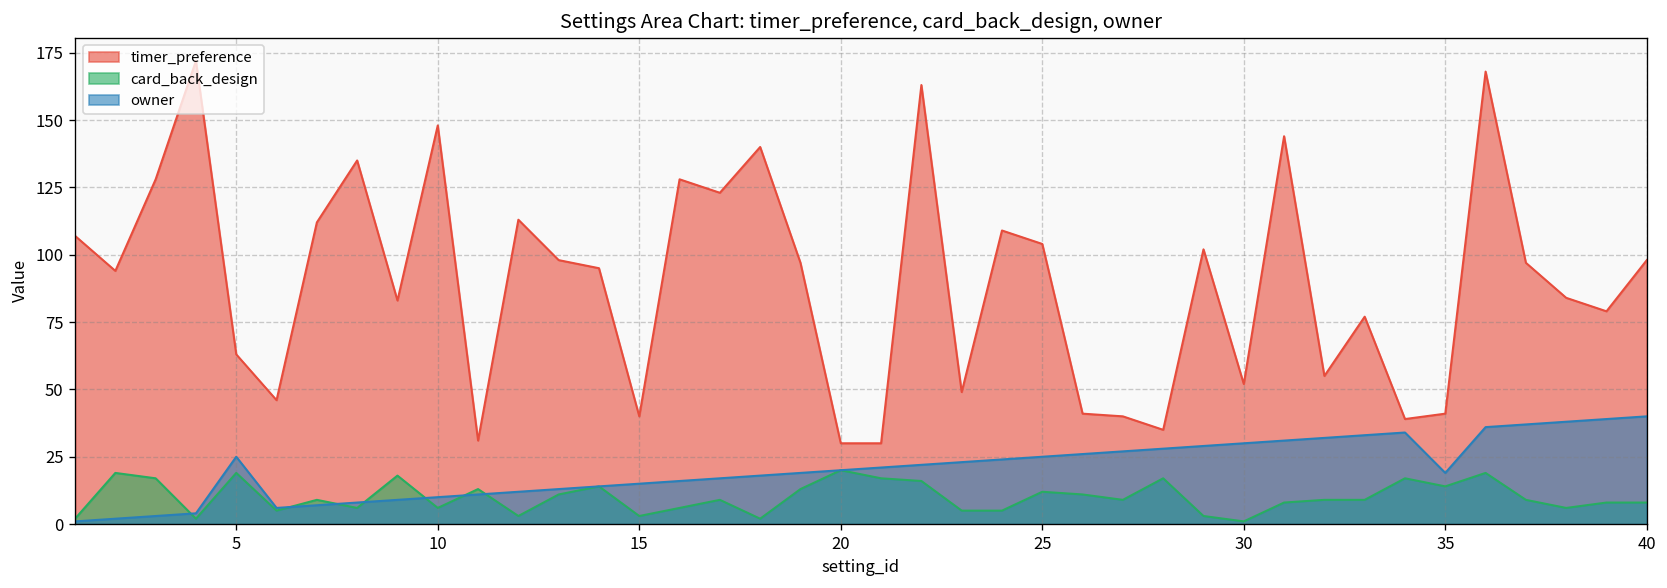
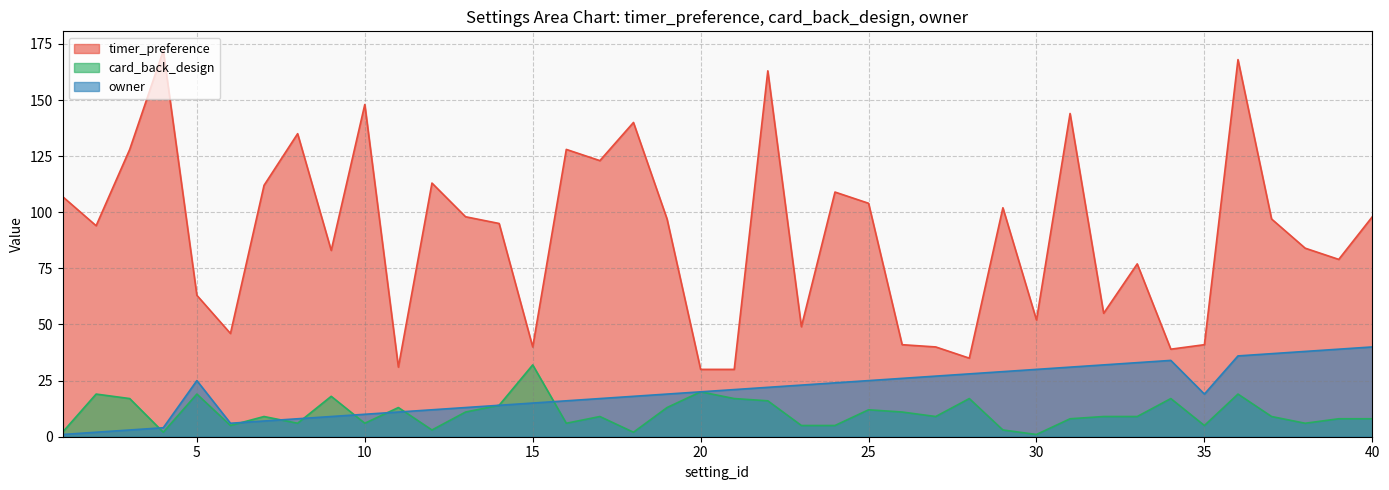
  {
    "timer_preference": {
      "5": 63,
      "10": 148,
      "15": 40,
      "20": 30,
      "25": 104,
      "30": 52,
      "35": 41,
      "40": 98
    },
    "card_back_design": {
      "5": 19,
      "10": 6,
-     "15": 3,
+     "15": 32,
      "25": 12,
      "30": 1,
-     "35": 14,
+     "35": 5,
      "40": 8
    },
    "owner": {
      "5": 25,
      "10": 10,
      "15": 15,
      "25": 25,
      "30": 30,
      "35": 19,
      "40": 40
    }
  }
